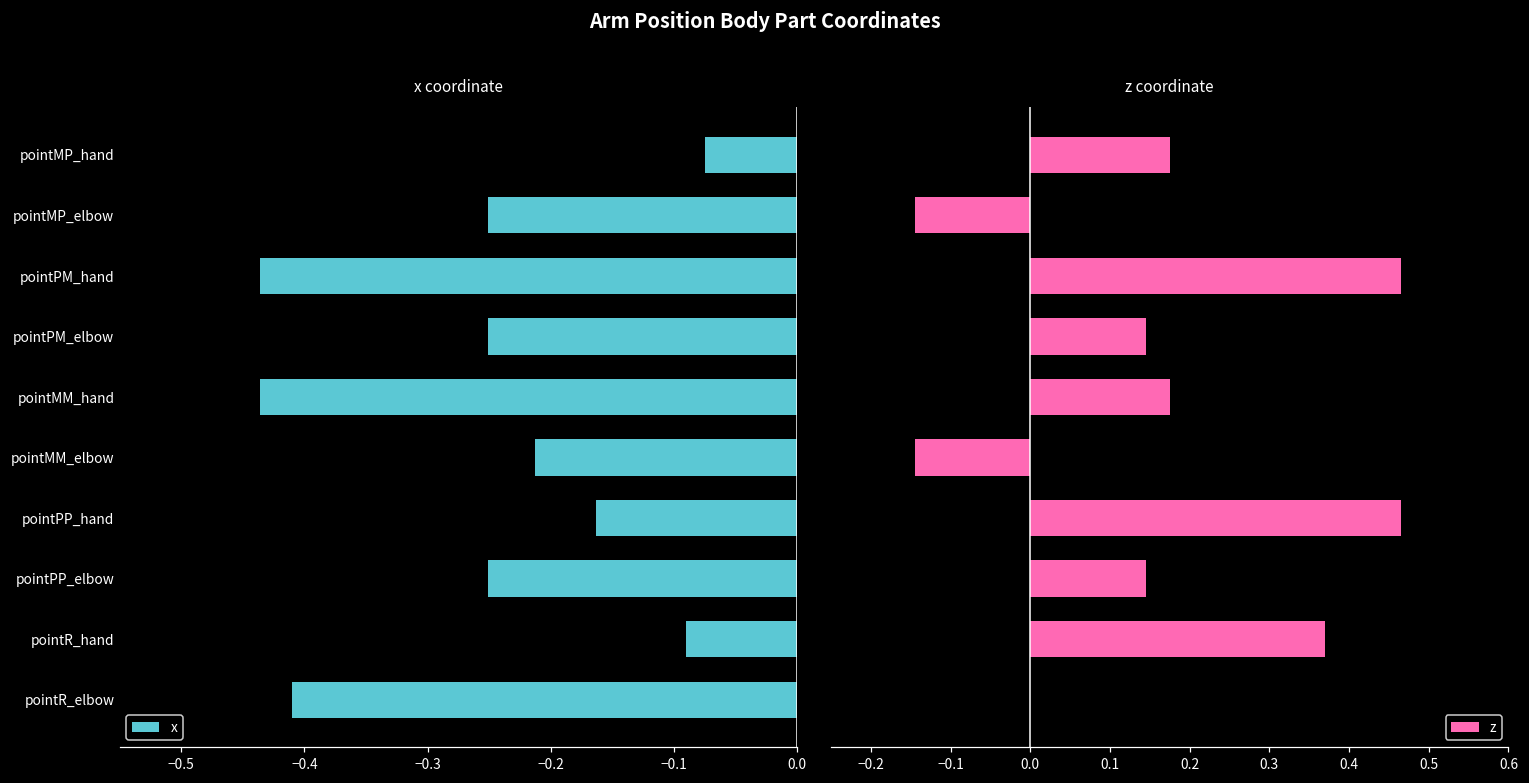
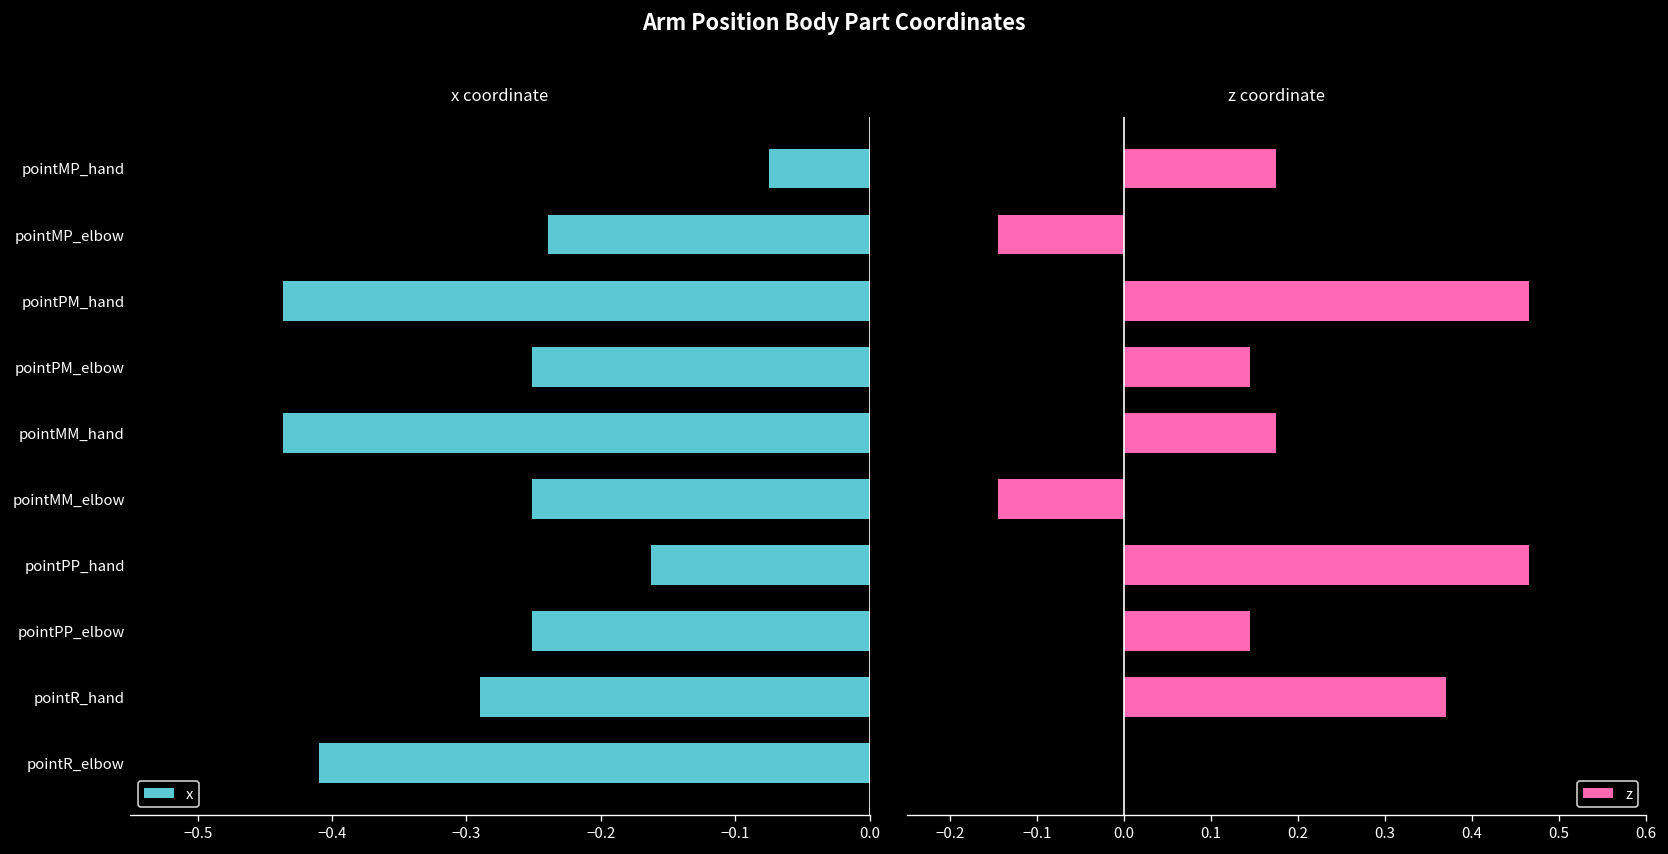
  {
    "x coordinate": {
      "pointMP_hand": -0.075,
-     "pointMP_elbow": -0.251,
+     "pointMP_elbow": -0.239,
      "pointPM_hand": -0.436,
      "pointPM_elbow": -0.251,
      "pointMM_hand": -0.436,
-     "pointMM_elbow": -0.213,
+     "pointMM_elbow": -0.251,
      "pointPP_hand": -0.163,
      "pointPP_elbow": -0.251,
-     "pointR_hand": -0.09,
+     "pointR_hand": -0.29,
      "pointR_elbow": -0.410
    }
  }
